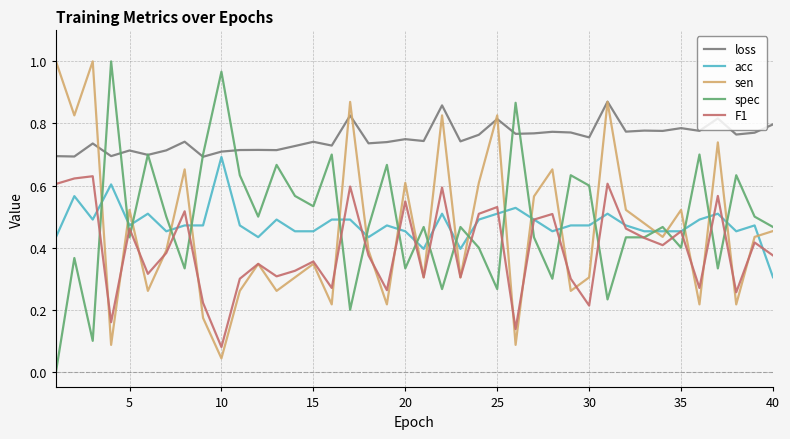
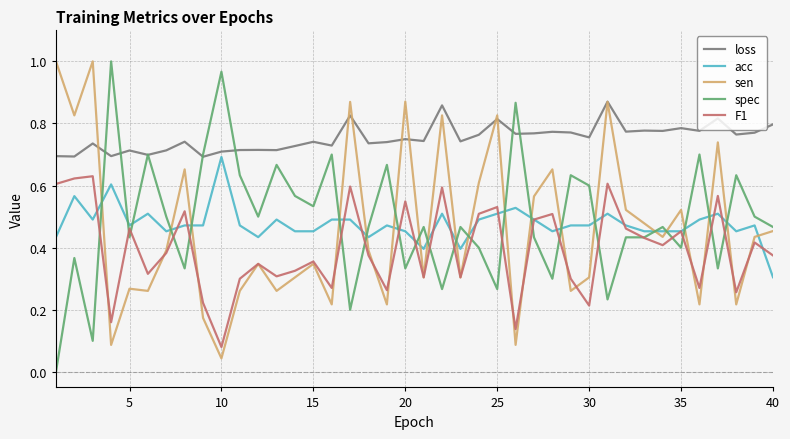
  {
    "acc": {
      "5": 0.47,
      "10": 0.69,
      "15": 0.45,
      "20": 0.45,
      "25": 0.51,
      "30": 0.47,
      "40": 0.30
    },
    "sen": {
-     "5": 0.52,
+     "5": 0.27,
      "10": 0.04,
-     "20": 0.61,
+     "20": 0.87,
      "25": 0.83,
      "30": 0.30,
      "35": 0.52,
      "40": 0.45
    },
    "F1": {
      "5": 0.46,
      "10": 0.08,
      "20": 0.55,
      "25": 0.53,
      "30": 0.21,
      "40": 0.38
    }
  }
